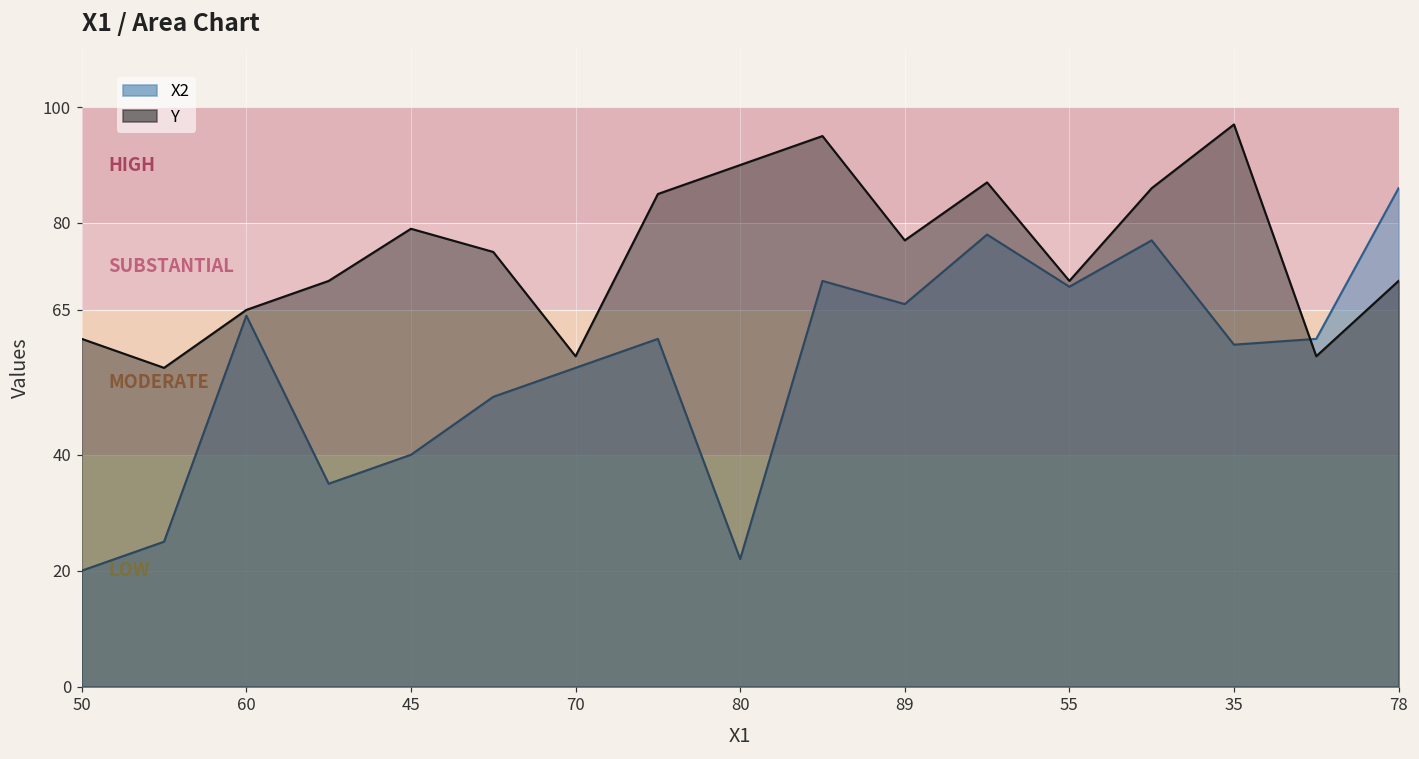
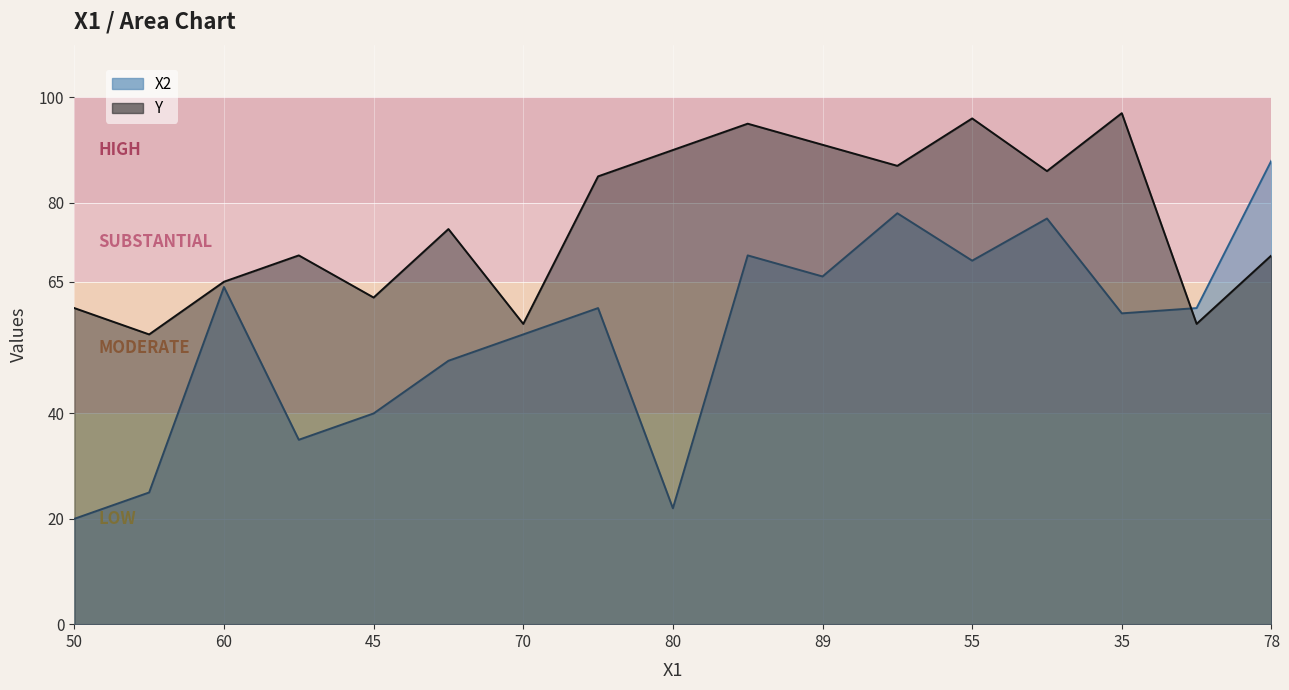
  {
    "X2": {
      "50": 20,
      "60": 64,
      "45": 40,
      "70": 55,
      "80": 22,
      "89": 66,
      "55": 69,
      "35": 59,
-     "78": 86
+     "78": 88
    },
    "Y": {
      "50": 60,
      "60": 65,
-     "45": 79,
+     "45": 62,
      "70": 57,
      "80": 90,
-     "89": 77,
-     "55": 70,
+     "89": 91,
+     "55": 96,
      "35": 97,
      "78": 70
    }
  }
